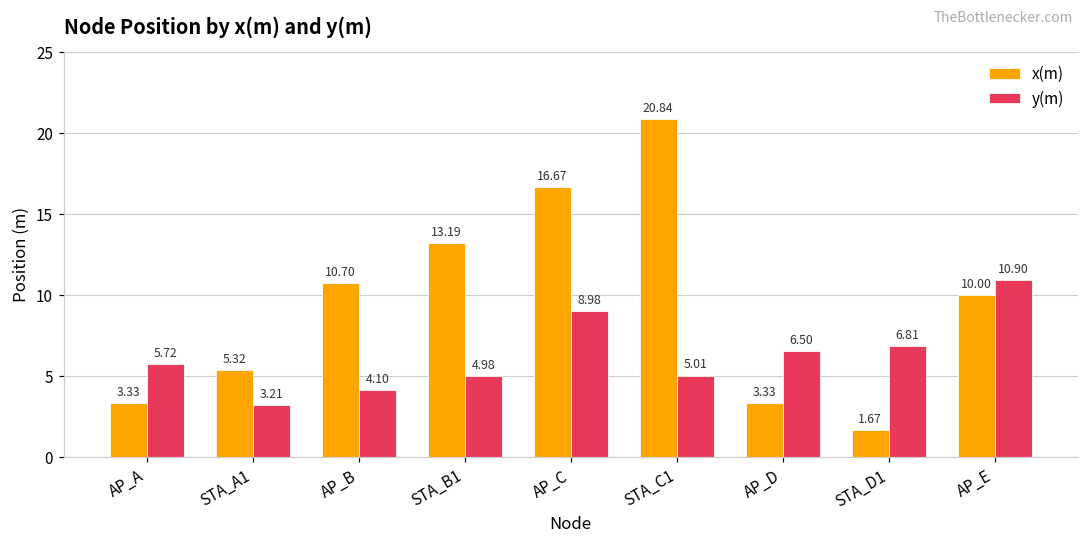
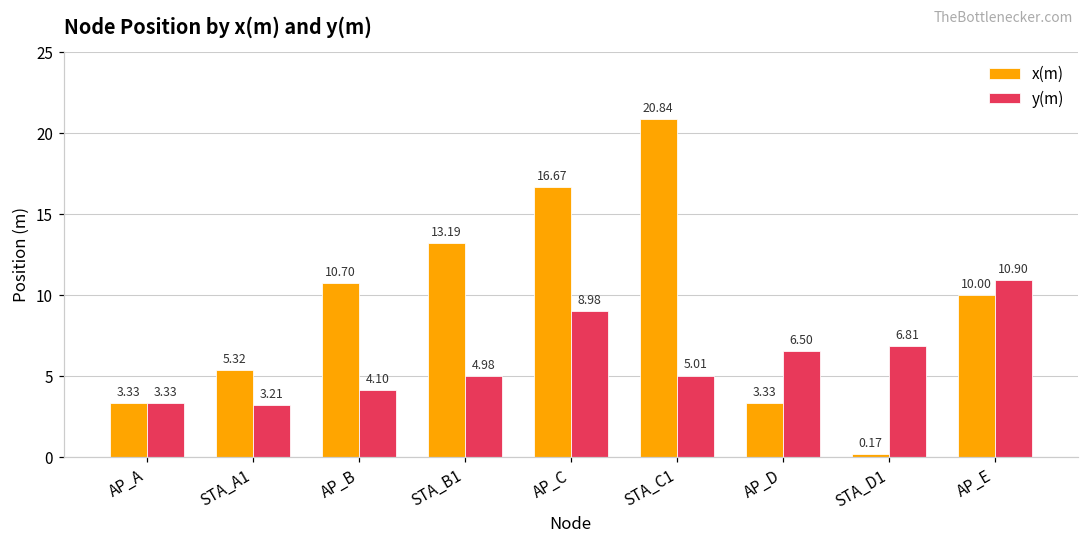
  {
    "x(m)": {
      "AP_A": 3.33,
      "STA_A1": 5.32,
      "AP_B": 10.70,
      "STA_B1": 13.19,
      "AP_C": 16.67,
      "STA_C1": 20.84,
      "AP_D": 3.33,
-     "STA_D1": 1.67,
+     "STA_D1": 0.17,
      "AP_E": 10.00
    },
    "y(m)": {
-     "AP_A": 5.72,
+     "AP_A": 3.33,
      "STA_A1": 3.21,
      "AP_B": 4.10,
      "STA_B1": 4.98,
      "AP_C": 8.98,
      "STA_C1": 5.01,
      "AP_D": 6.50,
      "STA_D1": 6.81,
      "AP_E": 10.90
    }
  }
